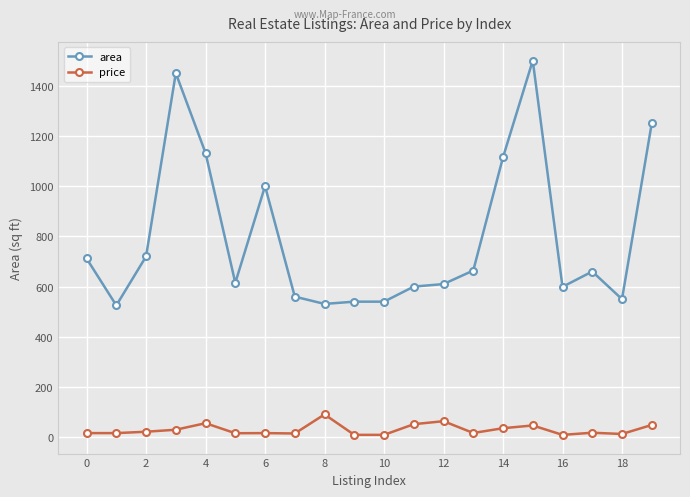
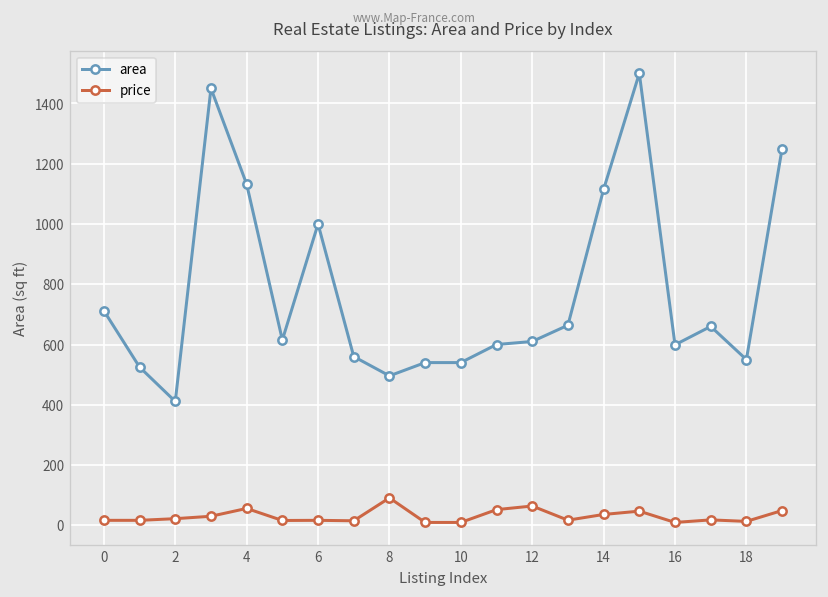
  {
    "area": {
      "0": 710,
-     "2": 720,
+     "2": 410,
      "4": 1130,
      "6": 1000,
-     "8": 530,
+     "8": 500,
      "10": 540,
      "12": 610,
      "14": 1120,
      "16": 600,
      "18": 550
    },
    "price": {
      "0": 20,
      "2": 20,
      "4": 60,
      "6": 20,
      "8": 90,
      "10": 10,
      "12": 60,
      "14": 40,
      "16": 10,
      "18": 10
    }
  }
